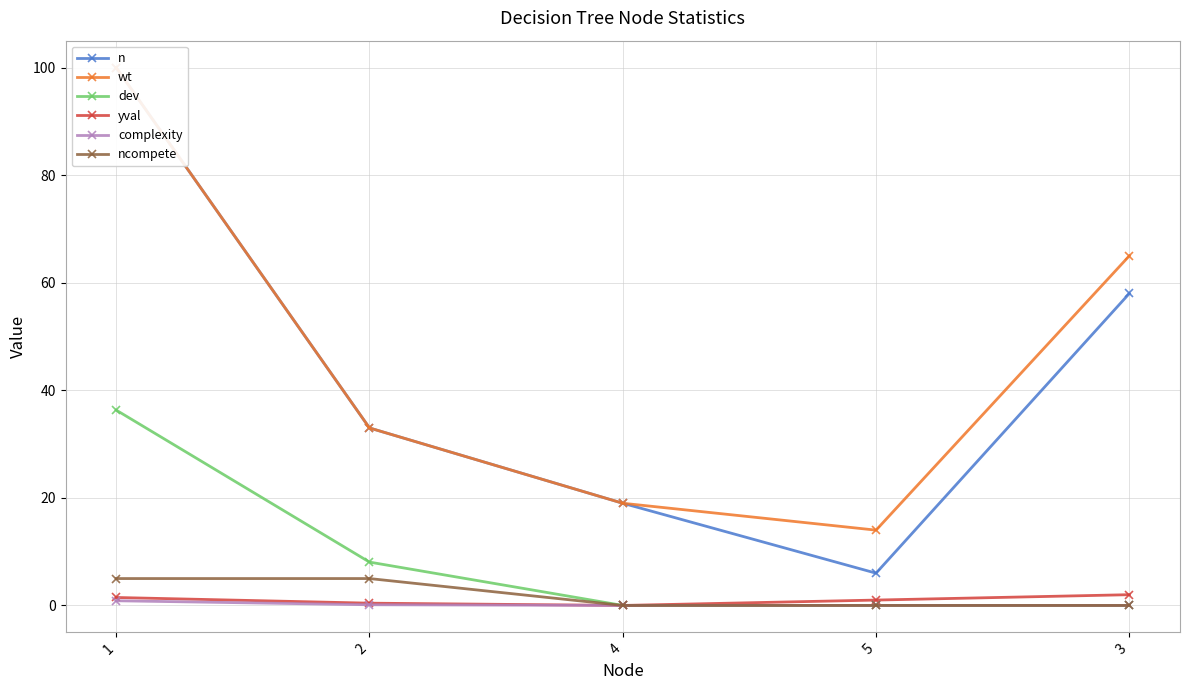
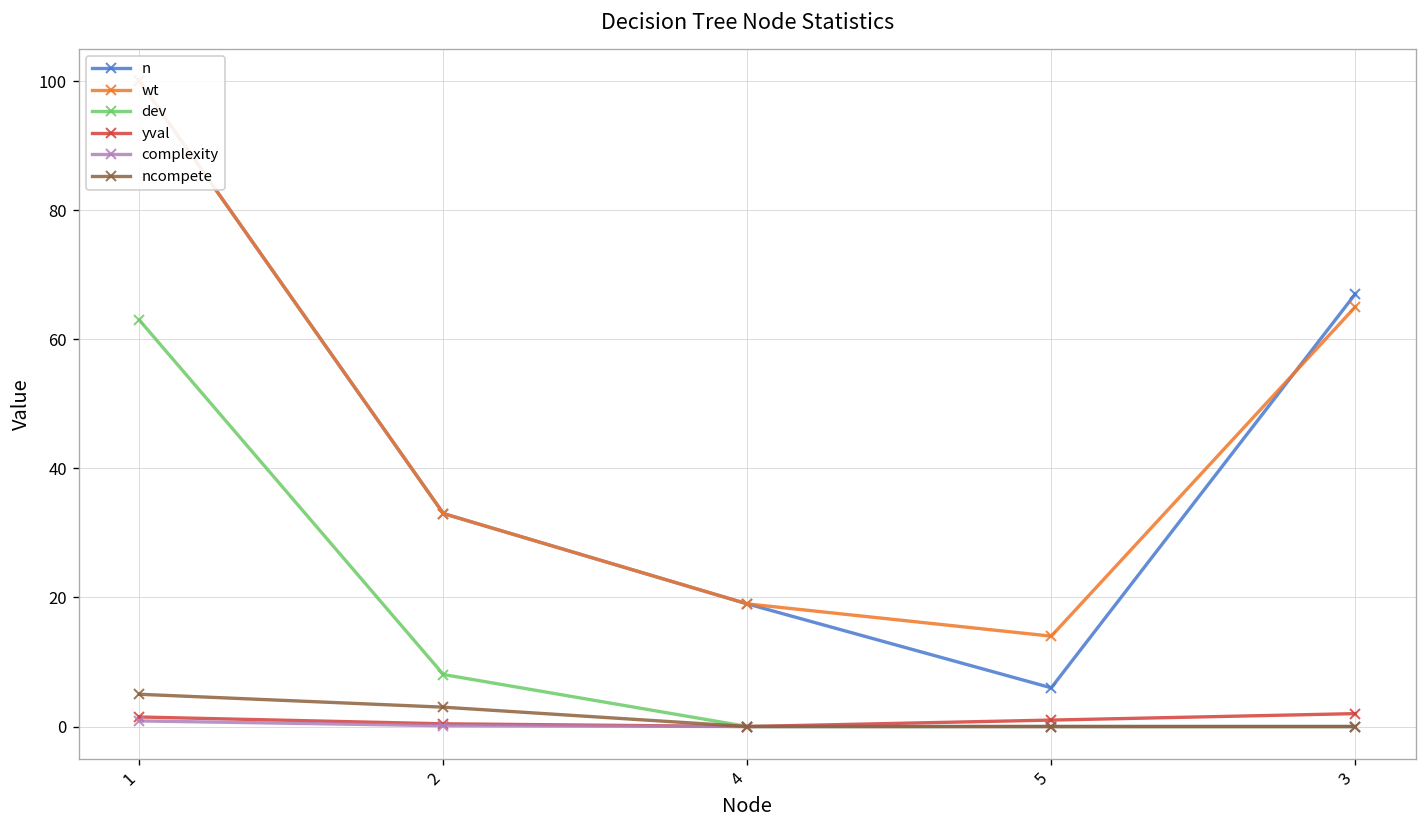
  {
    "n": {
      "5": 6,
-     "3": 58
+     "3": 67
    },
    "wt": {
      "5": 14,
      "3": 65
    },
    "dev": {
-     "1": 36,
+     "1": 63,
      "2": 8
    },
    "yval": {
      "1": 1,
      "5": 1,
      "3": 2
    },
    "complexity": {
      "1": 1
    },
    "ncompete": {
      "1": 5,
-     "2": 5
+     "2": 3
    }
  }
